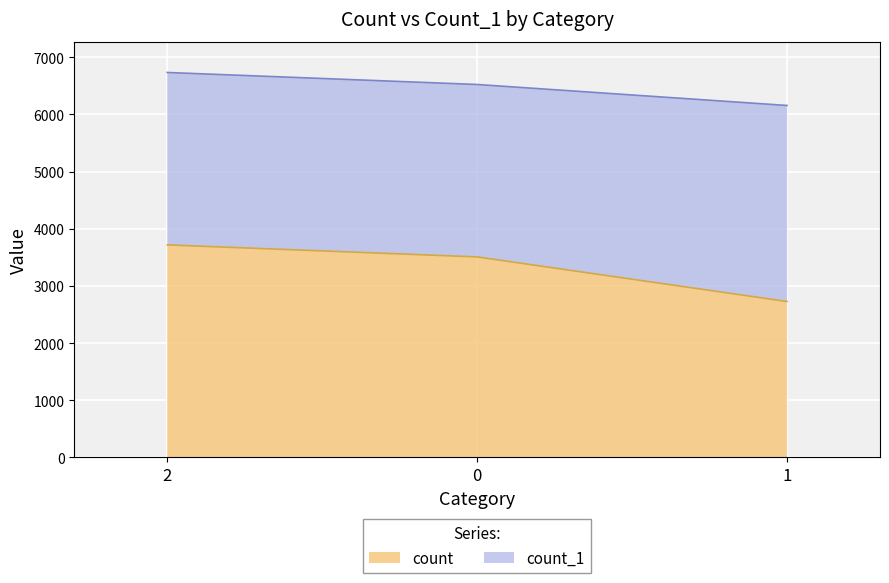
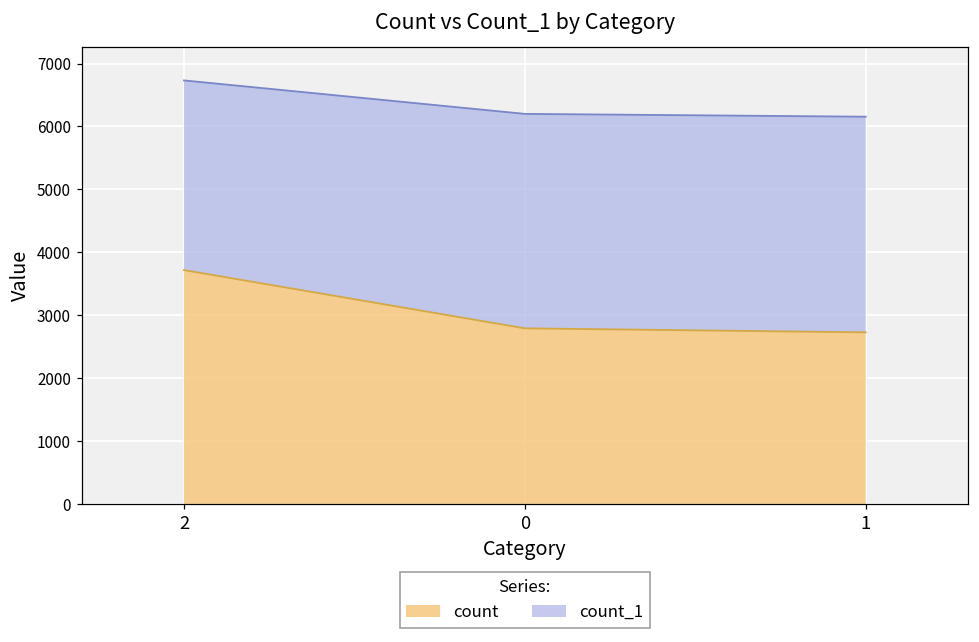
  {
    "count": {
      "2": 3700,
-     "0": 3500,
+     "0": 2800,
      "1": 2700
    },
    "count_1": {
      "2": 3000,
-     "0": 3000,
+     "0": 3400,
      "1": 3400
    }
  }
